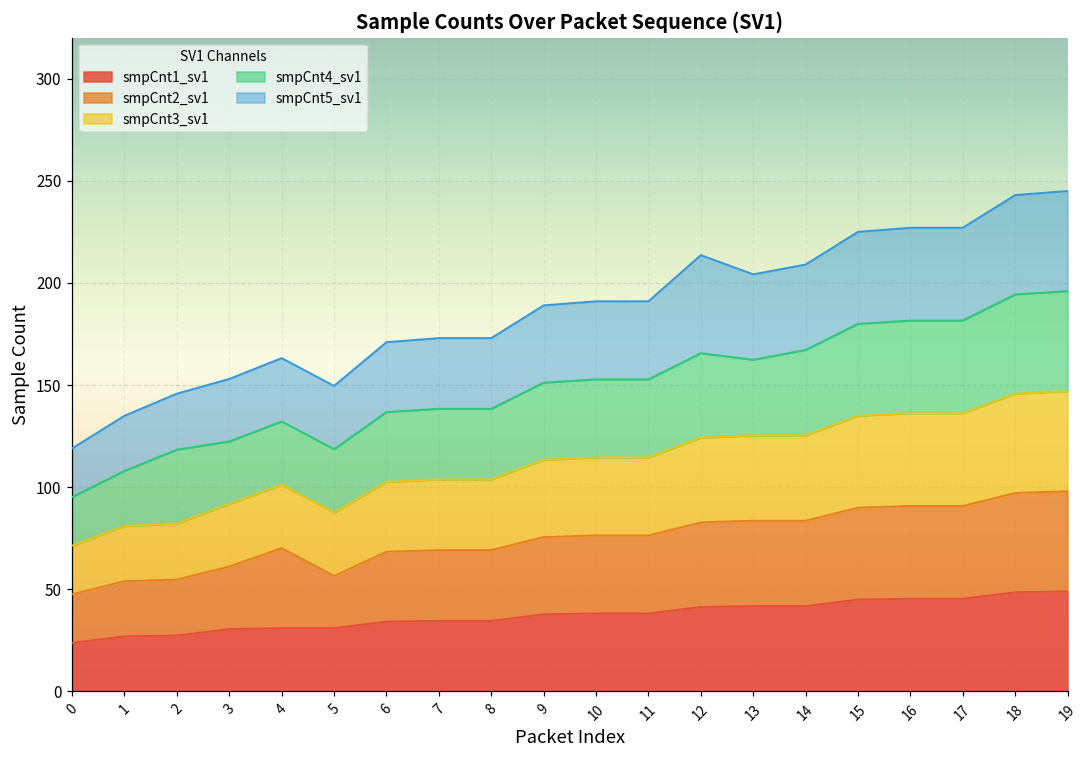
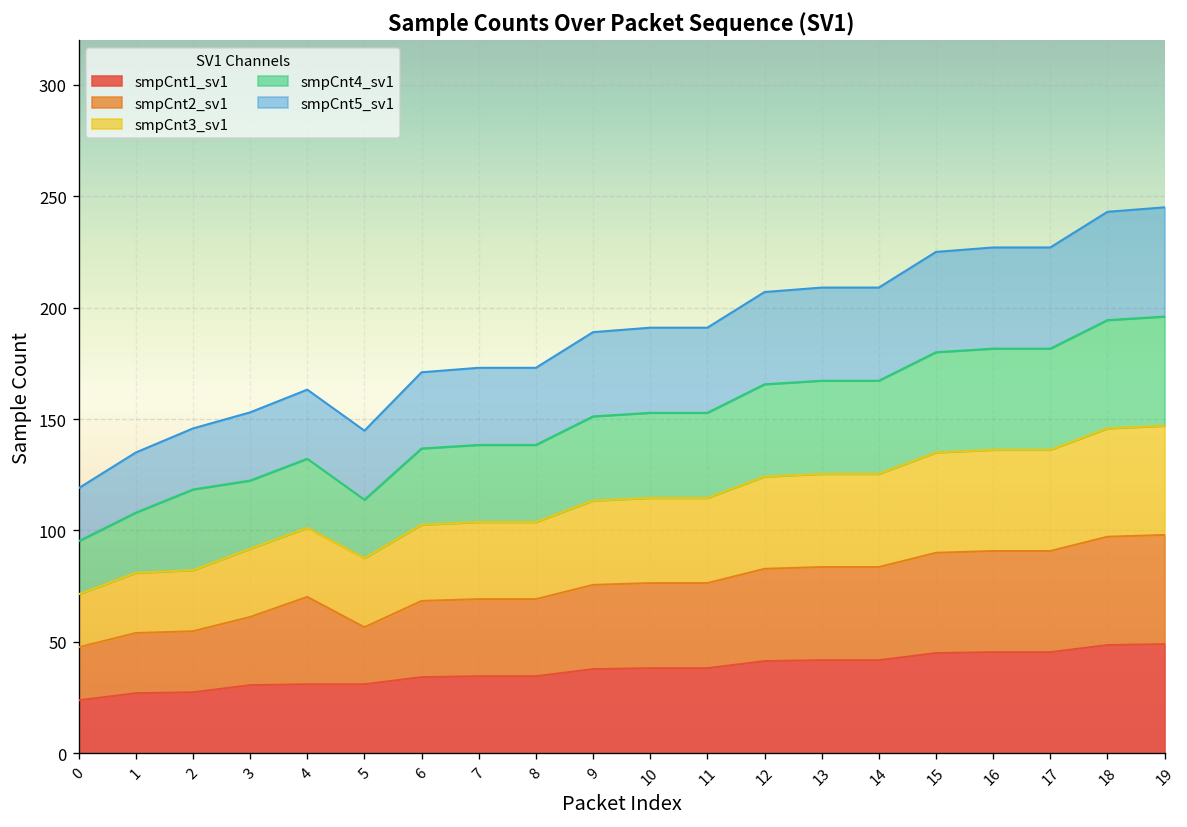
  {
    "smpCnt3_sv1": {
      "0": 24,
      "1": 27,
      "2": 27,
      "3": 31,
      "4": 31,
      "5": 31,
      "6": 34,
      "7": 35,
      "8": 35,
      "9": 38,
      "10": 38,
      "11": 38,
      "12": 41,
      "13": 42,
      "14": 42,
      "15": 45,
      "16": 45,
      "17": 45,
      "18": 49,
      "19": 49
    },
    "smpCnt4_sv1": {
      "0": 24,
      "1": 27,
      "2": 36,
      "3": 31,
      "4": 31,
-     "5": 31,
+     "5": 26,
      "6": 34,
      "7": 35,
      "8": 35,
      "9": 38,
      "10": 38,
      "11": 38,
      "12": 41,
-     "13": 37,
+     "13": 42,
      "14": 42,
      "15": 45,
      "16": 45,
      "17": 45,
      "18": 49,
      "19": 49
    },
    "smpCnt5_sv1": {
      "0": 24,
      "1": 27,
      "2": 27,
      "3": 31,
      "4": 31,
      "5": 31,
      "6": 34,
      "7": 35,
      "8": 35,
      "9": 38,
      "10": 38,
      "11": 38,
-     "12": 48,
+     "12": 41,
      "13": 42,
      "14": 42,
      "15": 45,
      "16": 45,
      "17": 45,
      "18": 49,
      "19": 49
    }
  }
